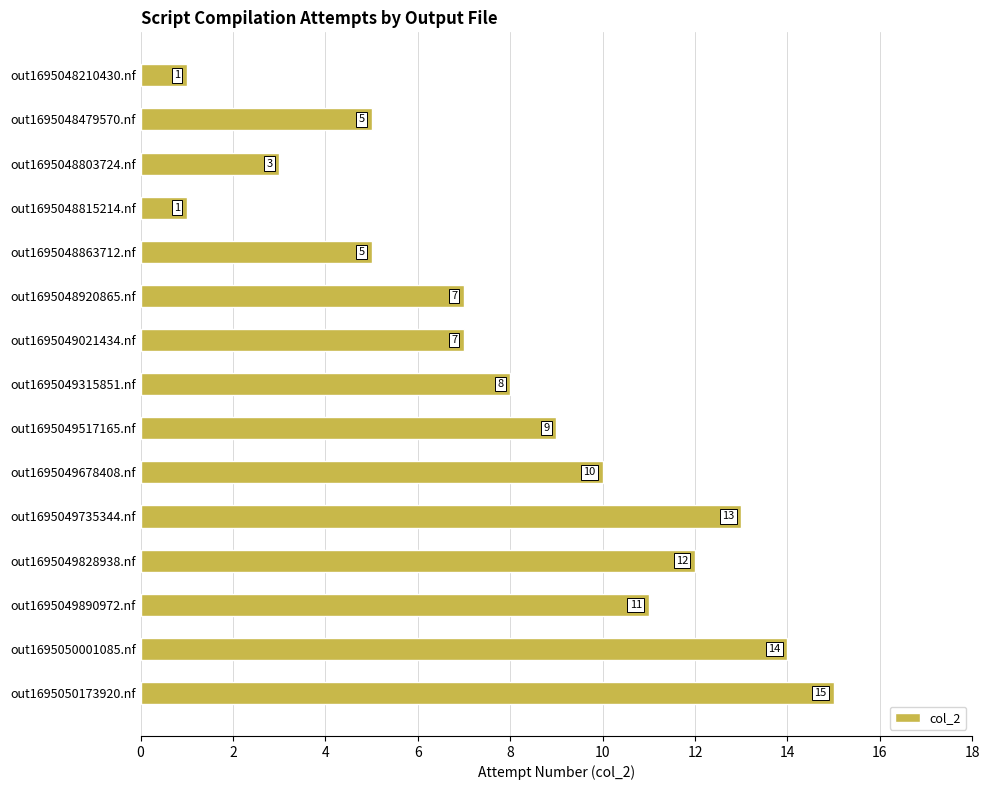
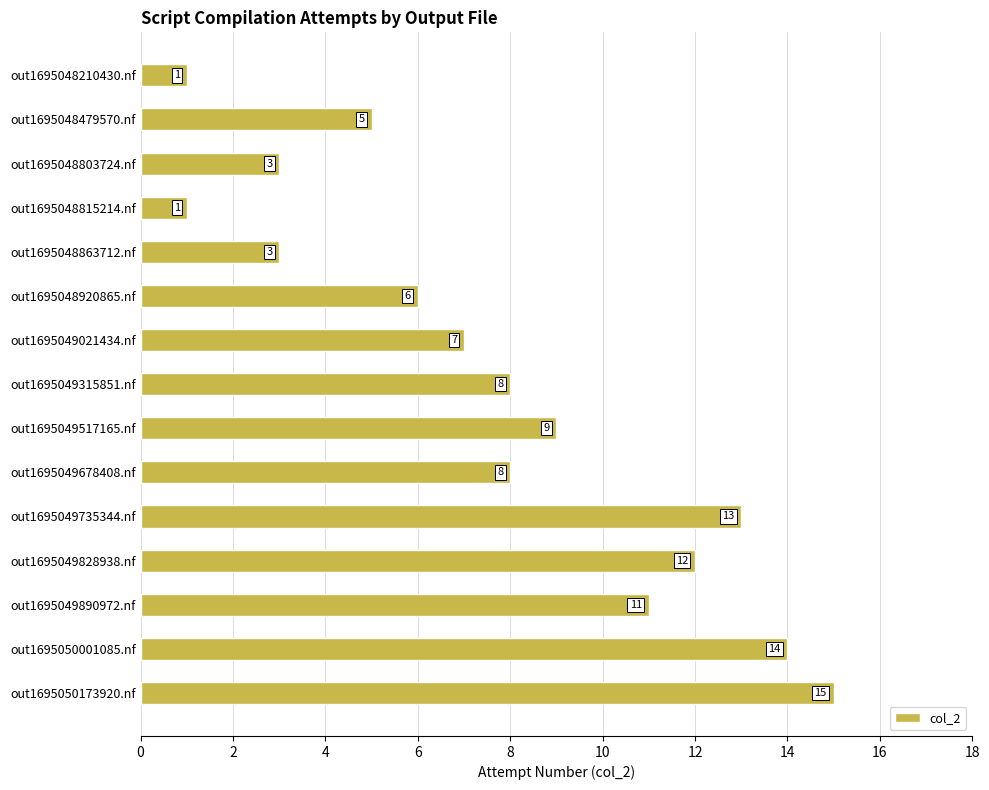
  {
-   "out1695048863712.nf": 5,
-   "out1695048920865.nf": 7,
-   "out1695049678408.nf": 10
+   "out1695048863712.nf": 3,
+   "out1695048920865.nf": 6,
+   "out1695049678408.nf": 8
  }
